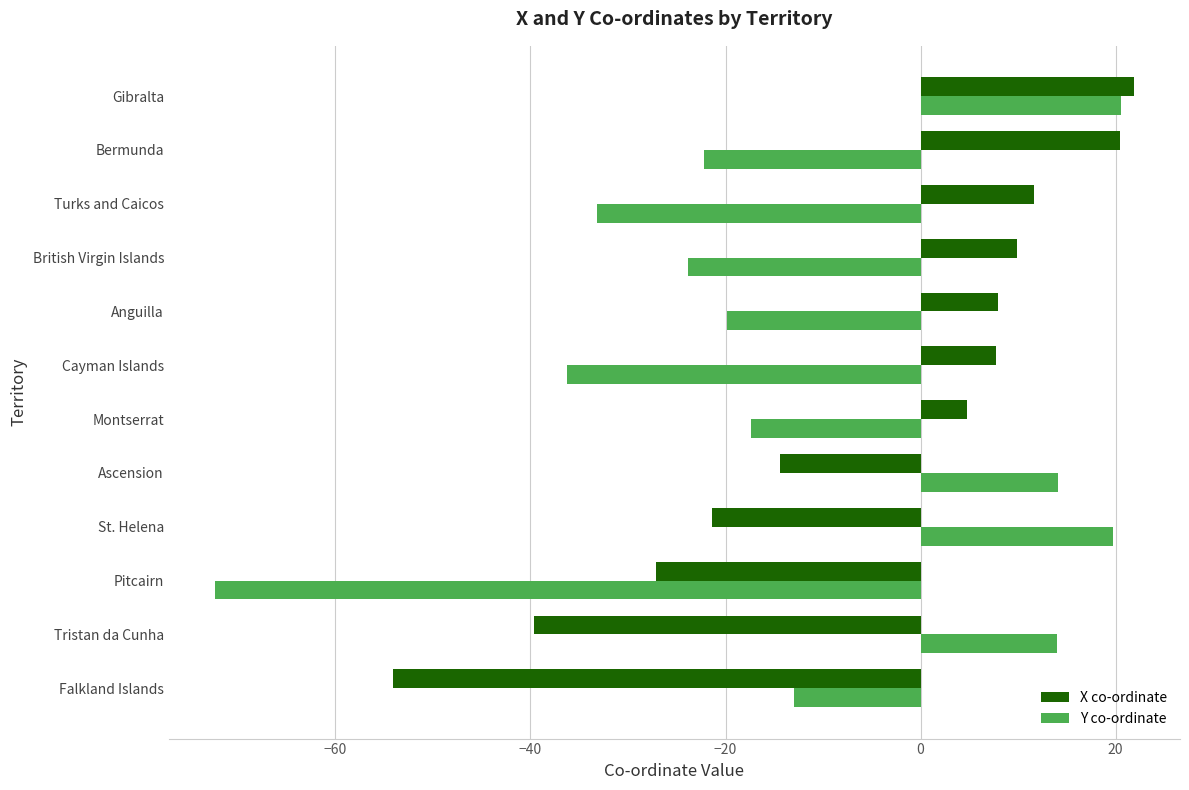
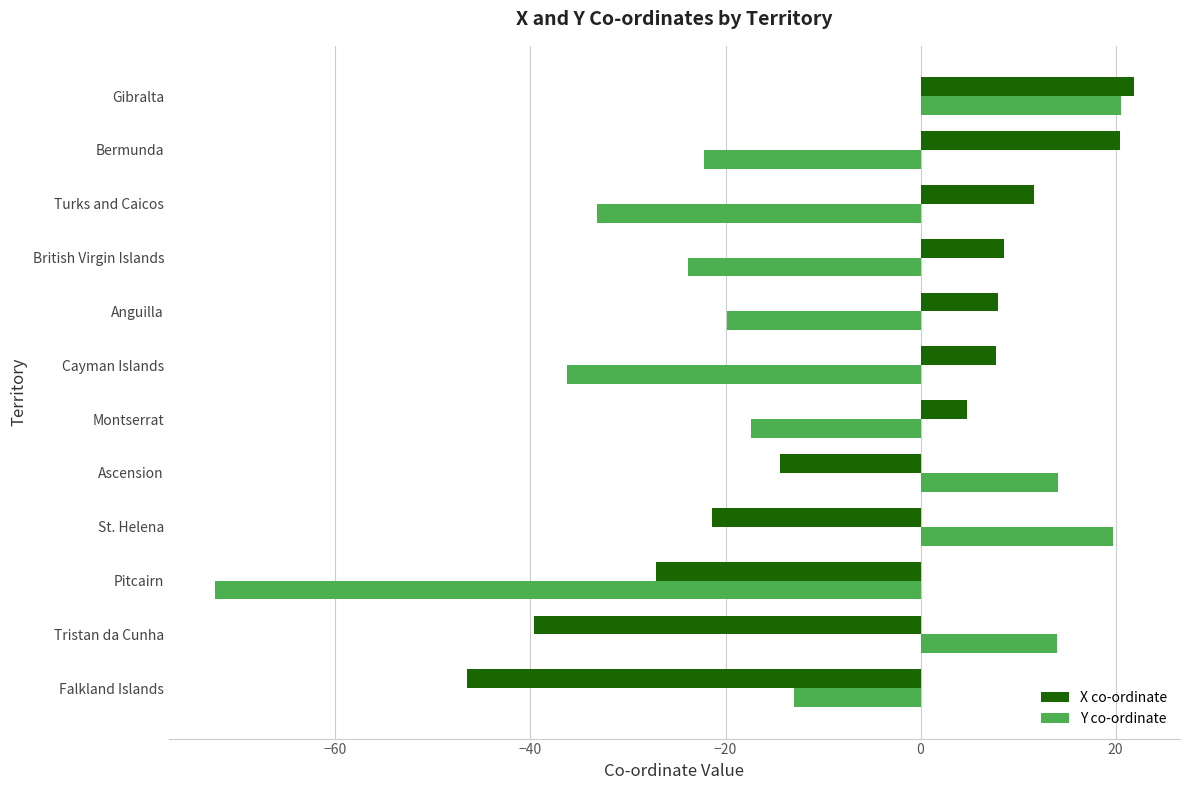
  {
    "X co-ordinate": {
      "Gibralta": 22,
      "Bermunda": 20,
      "Turks and Caicos": 12,
-     "British Virgin Islands": 10,
+     "British Virgin Islands": 9,
      "Anguilla": 8,
      "Cayman Islands": 8,
      "Montserrat": 5,
      "Ascension": -14,
      "St. Helena": -21,
      "Pitcairn": -27,
      "Tristan da Cunha": -40,
-     "Falkland Islands": -54
+     "Falkland Islands": -46
    },
    "Y co-ordinate": {
      "Gibralta": 21,
      "Bermunda": -22,
      "Turks and Caicos": -33,
      "British Virgin Islands": -24,
      "Anguilla": -20,
      "Cayman Islands": -36,
      "Montserrat": -17,
      "Ascension": 14,
      "St. Helena": 20,
      "Pitcairn": -72,
      "Tristan da Cunha": 14,
      "Falkland Islands": -13
    }
  }
